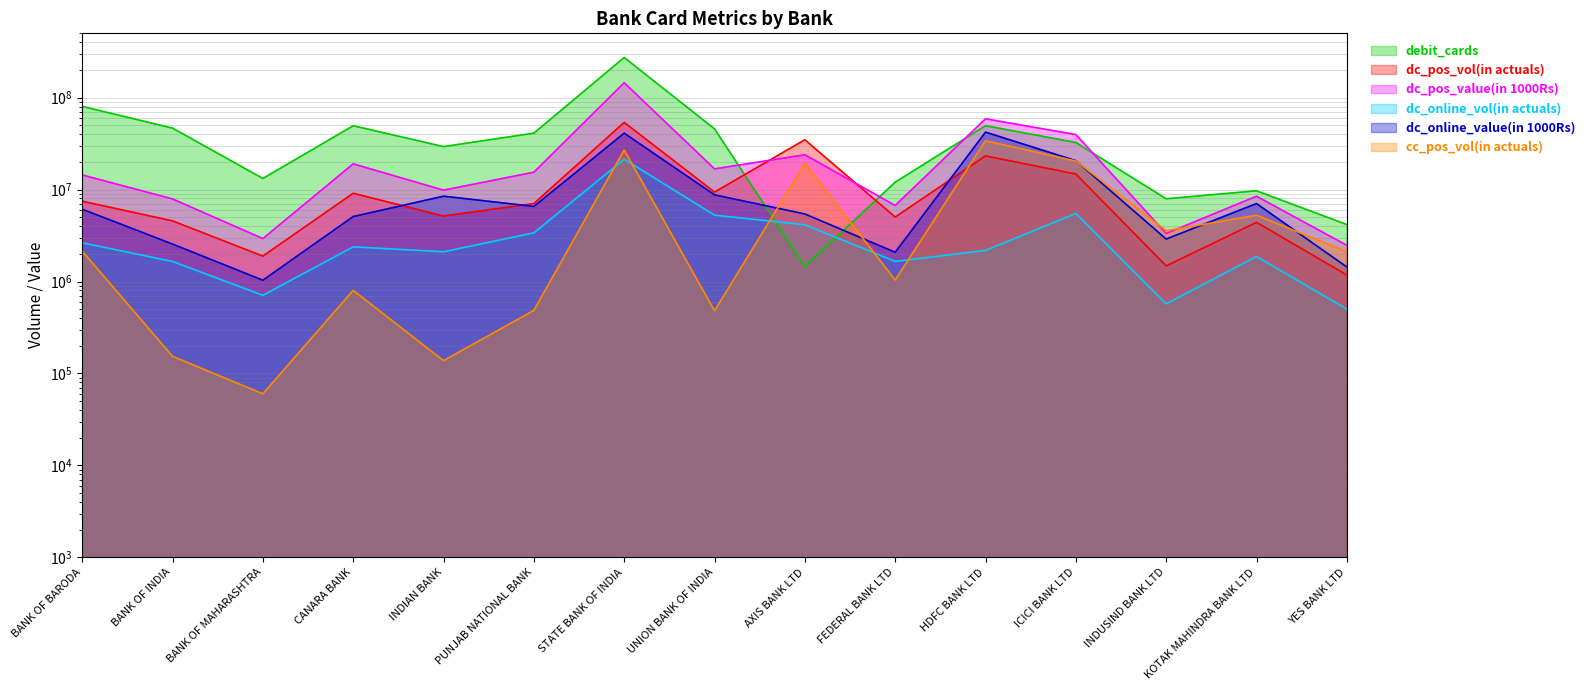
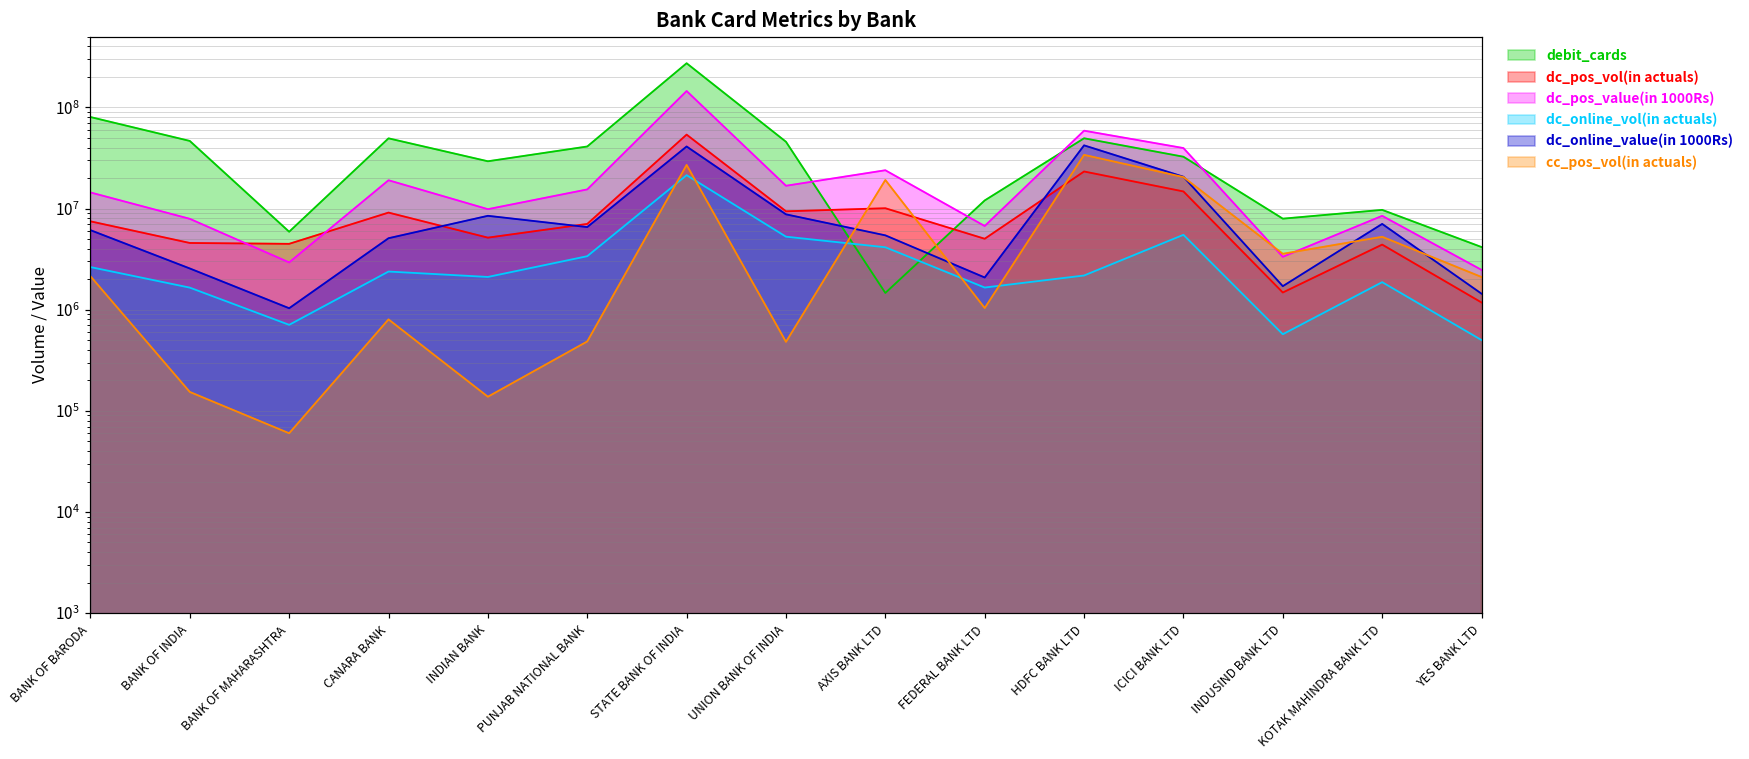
  {
    "debit_cards": {
      "BANK OF BARODA": 80000000,
      "BANK OF INDIA": 50000000,
-     "BANK OF MAHARASHTRA": 13000000,
+     "BANK OF MAHARASHTRA": 6000000,
      "CANARA BANK": 50000000,
      "INDIAN BANK": 29000000,
      "PUNJAB NATIONAL BANK": 40000000,
      "STATE BANK OF INDIA": 270000000,
      "UNION BANK OF INDIA": 50000000,
      "AXIS BANK LTD": 1500000,
      "FEDERAL BANK LTD": 12000000,
      "HDFC BANK LTD": 50000000,
      "ICICI BANK LTD": 33000000,
      "INDUSIND BANK LTD": 8000000,
      "KOTAK MAHINDRA BANK LTD": 10000000,
      "YES BANK LTD": 4000000
    },
    "dc_pos_vol(in actuals)": {
      "BANK OF BARODA": 7000000,
      "BANK OF INDIA": 5000000,
-     "BANK OF MAHARASHTRA": 1900000,
+     "BANK OF MAHARASHTRA": 4000000,
      "CANARA BANK": 9000000,
      "INDIAN BANK": 5000000,
      "PUNJAB NATIONAL BANK": 7000000,
      "STATE BANK OF INDIA": 50000000,
      "UNION BANK OF INDIA": 9000000,
-     "AXIS BANK LTD": 35000000,
+     "AXIS BANK LTD": 10000000,
      "FEDERAL BANK LTD": 5000000,
      "HDFC BANK LTD": 23000000,
      "ICICI BANK LTD": 15000000,
      "INDUSIND BANK LTD": 1500000,
      "KOTAK MAHINDRA BANK LTD": 4000000,
      "YES BANK LTD": 1200000
    },
    "dc_pos_value(in 1000Rs)": {
      "BANK OF BARODA": 14000000,
      "BANK OF INDIA": 8000000,
      "BANK OF MAHARASHTRA": 2900000,
      "CANARA BANK": 19000000,
      "INDIAN BANK": 10000000,
      "PUNJAB NATIONAL BANK": 15000000,
      "STATE BANK OF INDIA": 150000000,
      "UNION BANK OF INDIA": 17000000,
      "AXIS BANK LTD": 24000000,
      "FEDERAL BANK LTD": 7000000,
      "HDFC BANK LTD": 60000000,
      "ICICI BANK LTD": 40000000,
      "INDUSIND BANK LTD": 3300000,
      "KOTAK MAHINDRA BANK LTD": 8000000,
      "YES BANK LTD": 2500000
    },
    "dc_online_vol(in actuals)": {
      "BANK OF BARODA": 2600000,
      "BANK OF INDIA": 1700000,
      "BANK OF MAHARASHTRA": 700000,
      "CANARA BANK": 2400000,
      "INDIAN BANK": 2100000,
      "PUNJAB NATIONAL BANK": 3400000,
      "STATE BANK OF INDIA": 21000000,
      "UNION BANK OF INDIA": 5000000,
      "AXIS BANK LTD": 4000000,
      "FEDERAL BANK LTD": 1700000,
      "HDFC BANK LTD": 2200000,
      "ICICI BANK LTD": 5000000,
      "INDUSIND BANK LTD": 600000,
      "KOTAK MAHINDRA BANK LTD": 1900000,
      "YES BANK LTD": 500000
    },
    "dc_online_value(in 1000Rs)": {
      "BANK OF BARODA": 6000000,
      "BANK OF INDIA": 2600000,
      "BANK OF MAHARASHTRA": 1000000,
      "CANARA BANK": 5000000,
      "INDIAN BANK": 8000000,
      "PUNJAB NATIONAL BANK": 7000000,
      "STATE BANK OF INDIA": 40000000,
      "UNION BANK OF INDIA": 9000000,
      "AXIS BANK LTD": 5000000,
      "FEDERAL BANK LTD": 2100000,
      "HDFC BANK LTD": 40000000,
-     "INDUSIND BANK LTD": 2900000,
+     "INDUSIND BANK LTD": 1700000,
      "KOTAK MAHINDRA BANK LTD": 7000000,
      "YES BANK LTD": 1400000
    },
    "cc_pos_vol(in actuals)": {
      "BANK OF BARODA": 2100000,
      "BANK OF INDIA": 150000,
      "BANK OF MAHARASHTRA": 60000,
      "CANARA BANK": 800000,
      "INDIAN BANK": 140000,
      "PUNJAB NATIONAL BANK": 500000,
      "STATE BANK OF INDIA": 27000000,
      "UNION BANK OF INDIA": 500000,
      "AXIS BANK LTD": 19000000,
      "FEDERAL BANK LTD": 1000000,
      "HDFC BANK LTD": 34000000,
      "INDUSIND BANK LTD": 3600000,
      "KOTAK MAHINDRA BANK LTD": 5000000,
      "YES BANK LTD": 2100000
    }
  }
